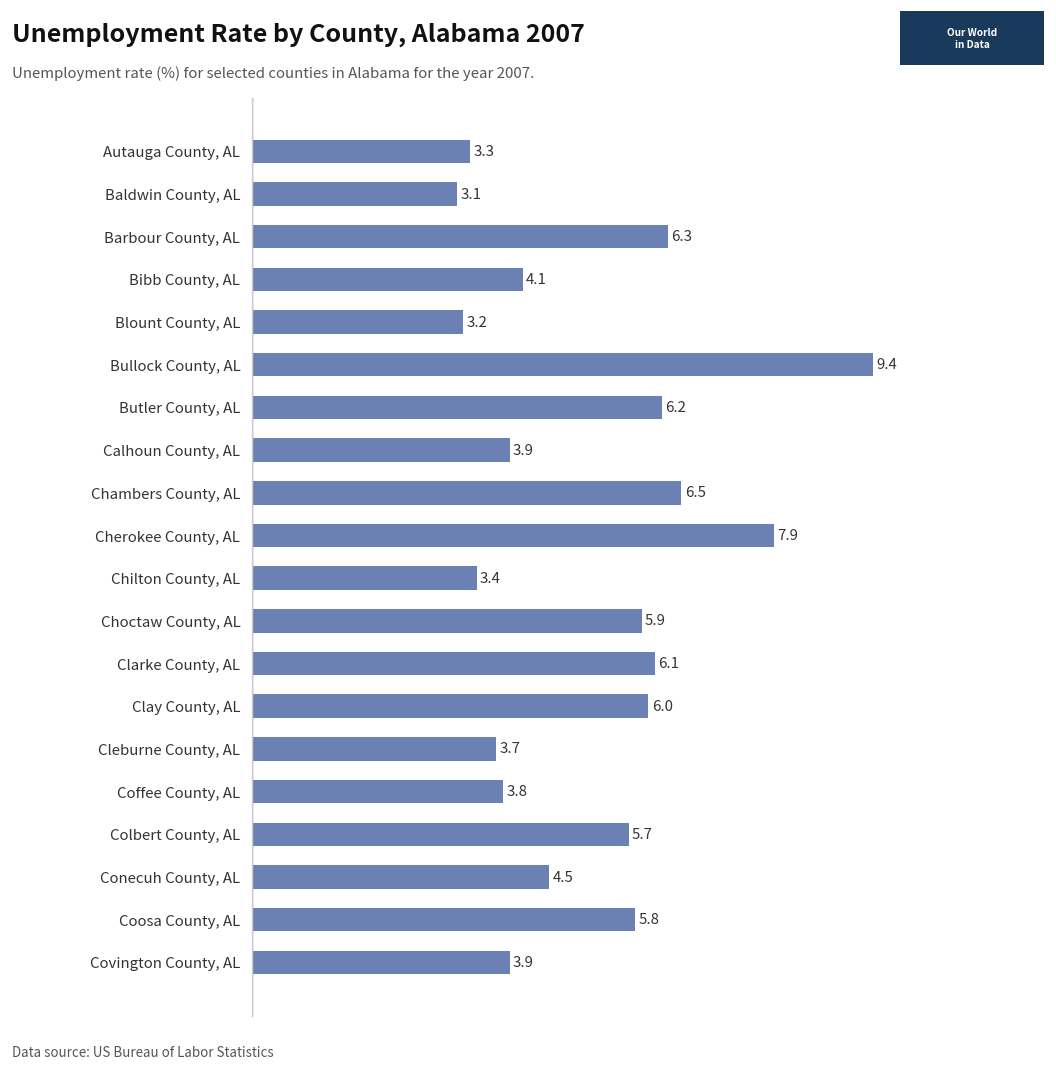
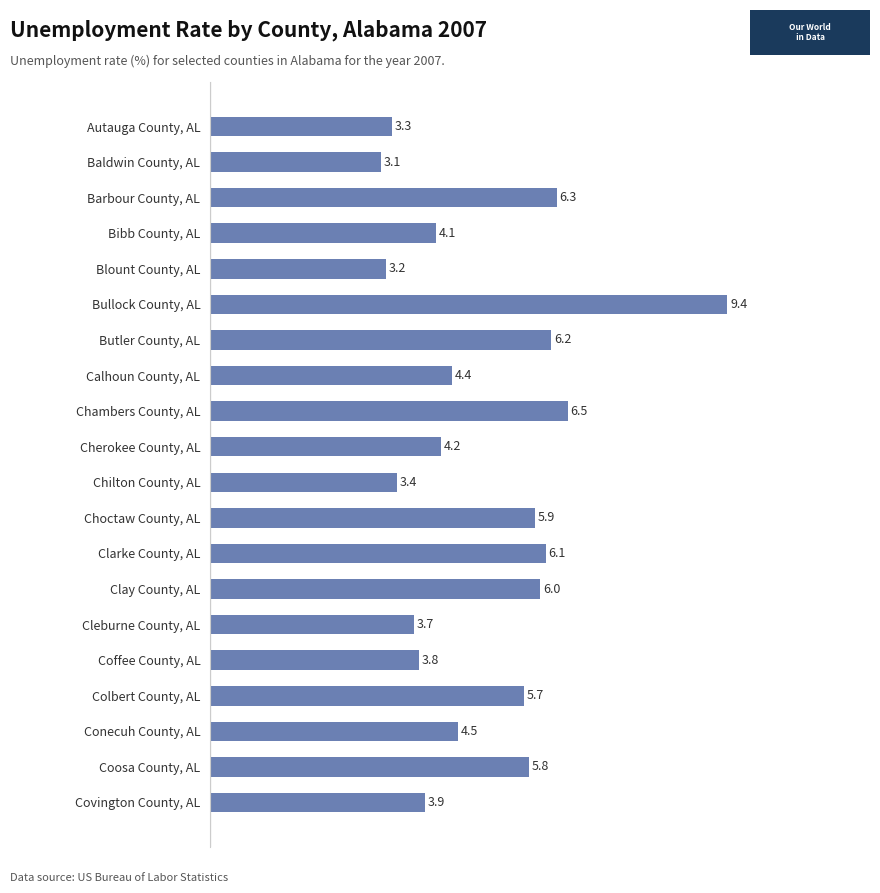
  {
    "Autauga County, AL": 3.3,
    "Baldwin County, AL": 3.1,
    "Barbour County, AL": 6.3,
    "Bibb County, AL": 4.1,
    "Blount County, AL": 3.2,
    "Bullock County, AL": 9.4,
    "Butler County, AL": 6.2,
-   "Calhoun County, AL": 3.9,
+   "Calhoun County, AL": 4.4,
    "Chambers County, AL": 6.5,
-   "Cherokee County, AL": 7.9,
+   "Cherokee County, AL": 4.2,
    "Chilton County, AL": 3.4,
    "Choctaw County, AL": 5.9,
    "Clarke County, AL": 6.1,
    "Clay County, AL": 6.0,
    "Cleburne County, AL": 3.7,
    "Coffee County, AL": 3.8,
    "Colbert County, AL": 5.7,
    "Conecuh County, AL": 4.5,
    "Coosa County, AL": 5.8,
    "Covington County, AL": 3.9
  }
